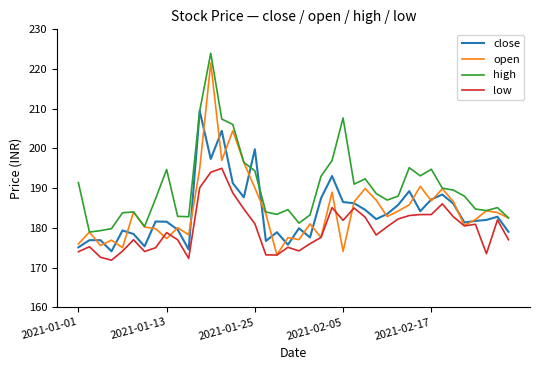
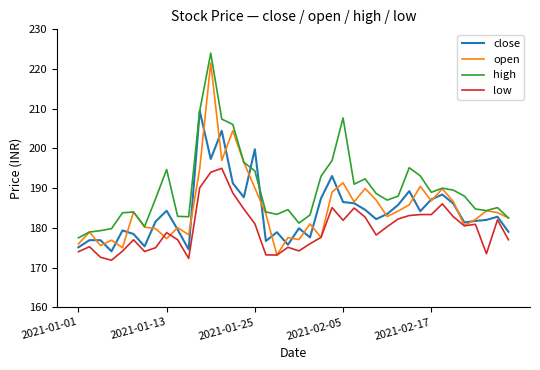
  {
    "close": {
      "2021-01-01": 175,
-     "2021-01-13": 182,
+     "2021-01-13": 184,
      "2021-01-25": 200,
      "2021-02-05": 187
    },
    "open": {
      "2021-01-01": 176,
      "2021-01-13": 177,
      "2021-01-25": 190,
-     "2021-02-05": 174
+     "2021-02-05": 191
    },
    "high": {
-     "2021-01-01": 191,
+     "2021-01-01": 178,
      "2021-01-13": 195,
      "2021-01-25": 194,
      "2021-02-05": 208,
-     "2021-02-17": 195
+     "2021-02-17": 189
    },
    "low": {
      "2021-01-01": 174,
      "2021-01-13": 179,
      "2021-01-25": 181,
      "2021-02-05": 182,
      "2021-02-17": 183
    }
  }
